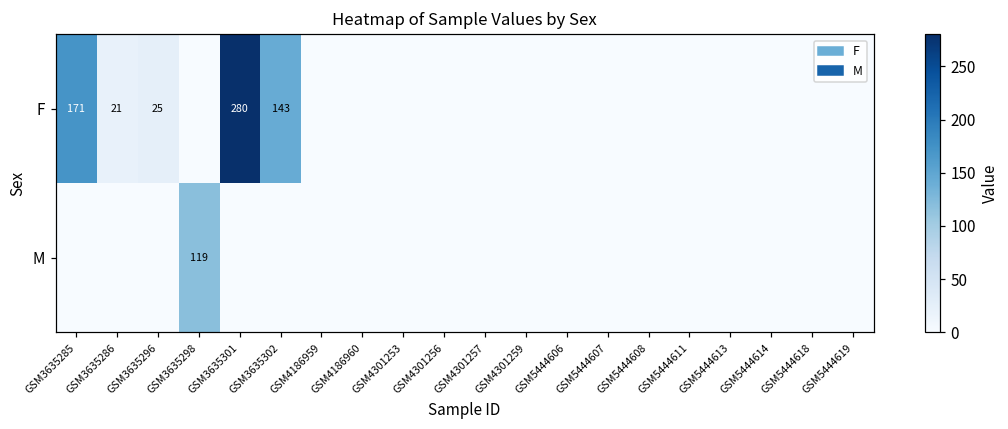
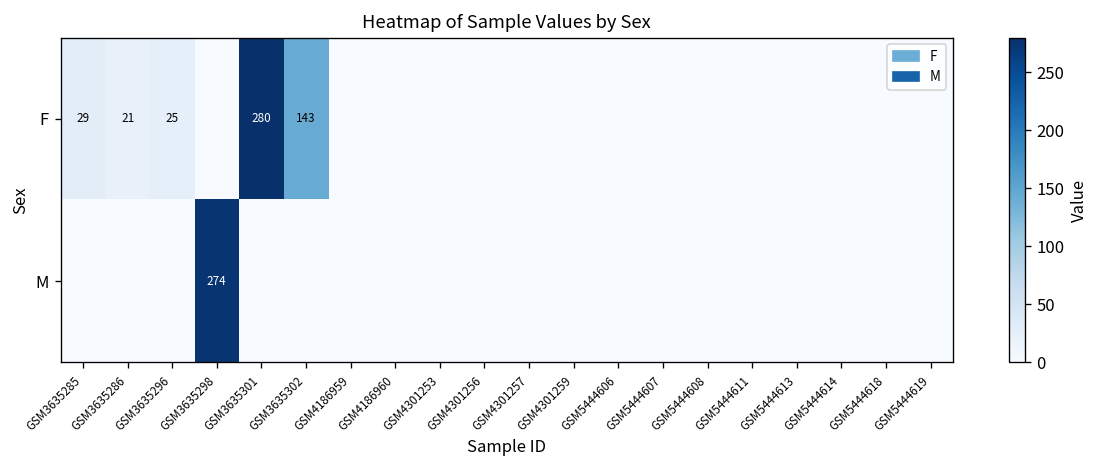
  {
    "F": {
-     "GSM3635285": 171,
+     "GSM3635285": 29,
      "GSM3635286": 21,
      "GSM3635296": 25,
      "GSM3635301": 280,
      "GSM3635302": 143
    },
    "M": {
-     "GSM3635298": 119
+     "GSM3635298": 274
    }
  }
